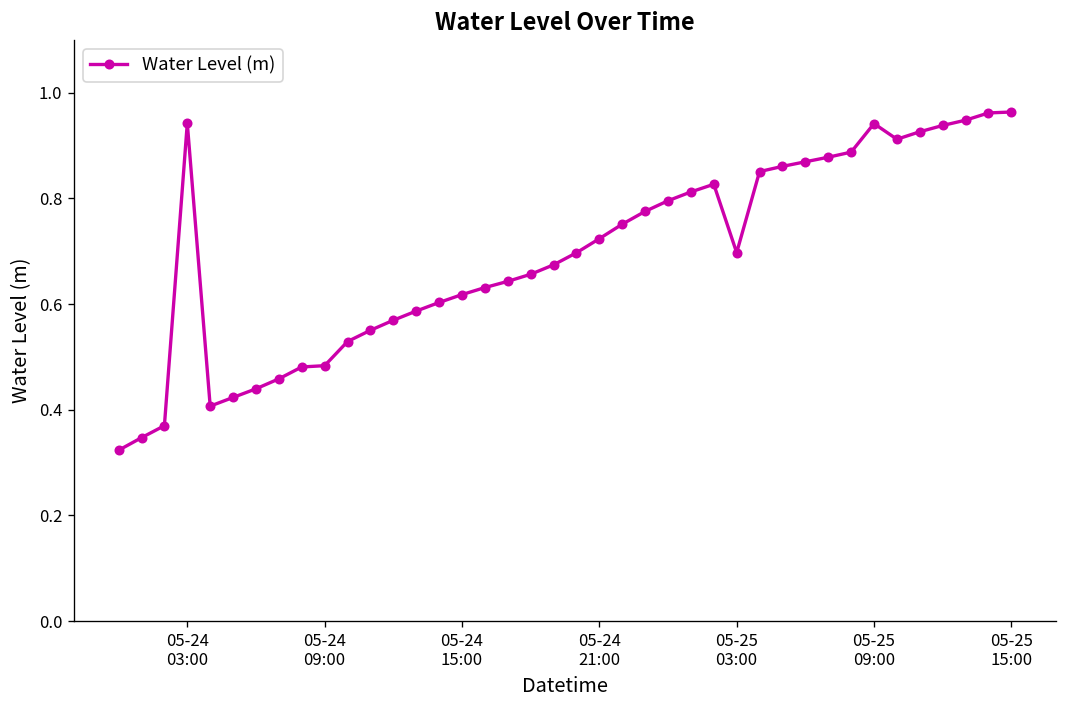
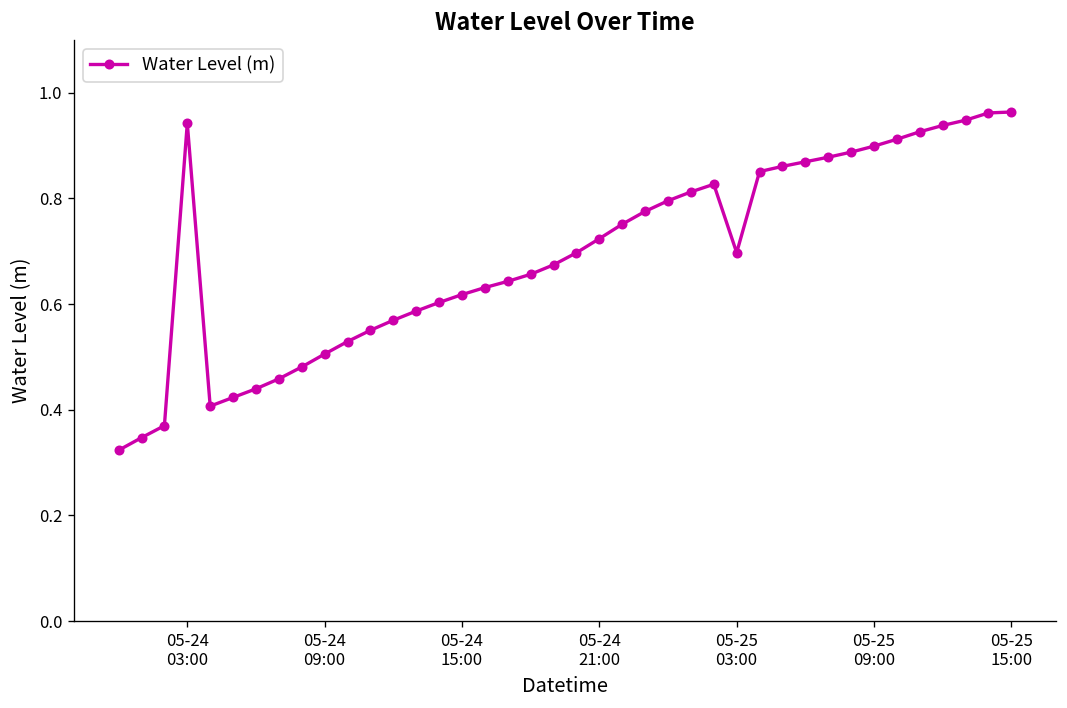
  {
    "05-24 03:00": 0.94,
-   "05-24 09:00": 0.48,
+   "05-24 09:00": 0.51,
    "05-24 15:00": 0.62,
    "05-24 21:00": 0.72,
    "05-25 03:00": 0.70,
-   "05-25 09:00": 0.94,
+   "05-25 09:00": 0.90,
    "05-25 15:00": 0.96
  }
